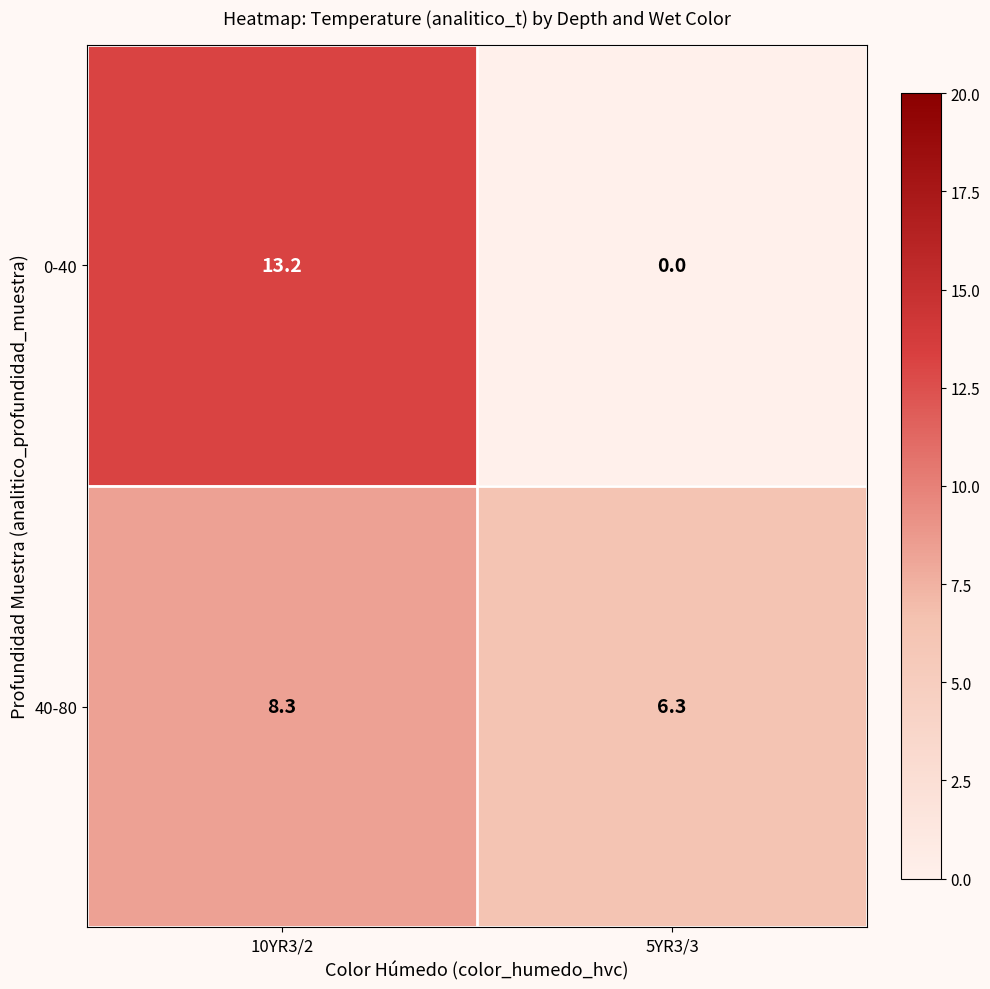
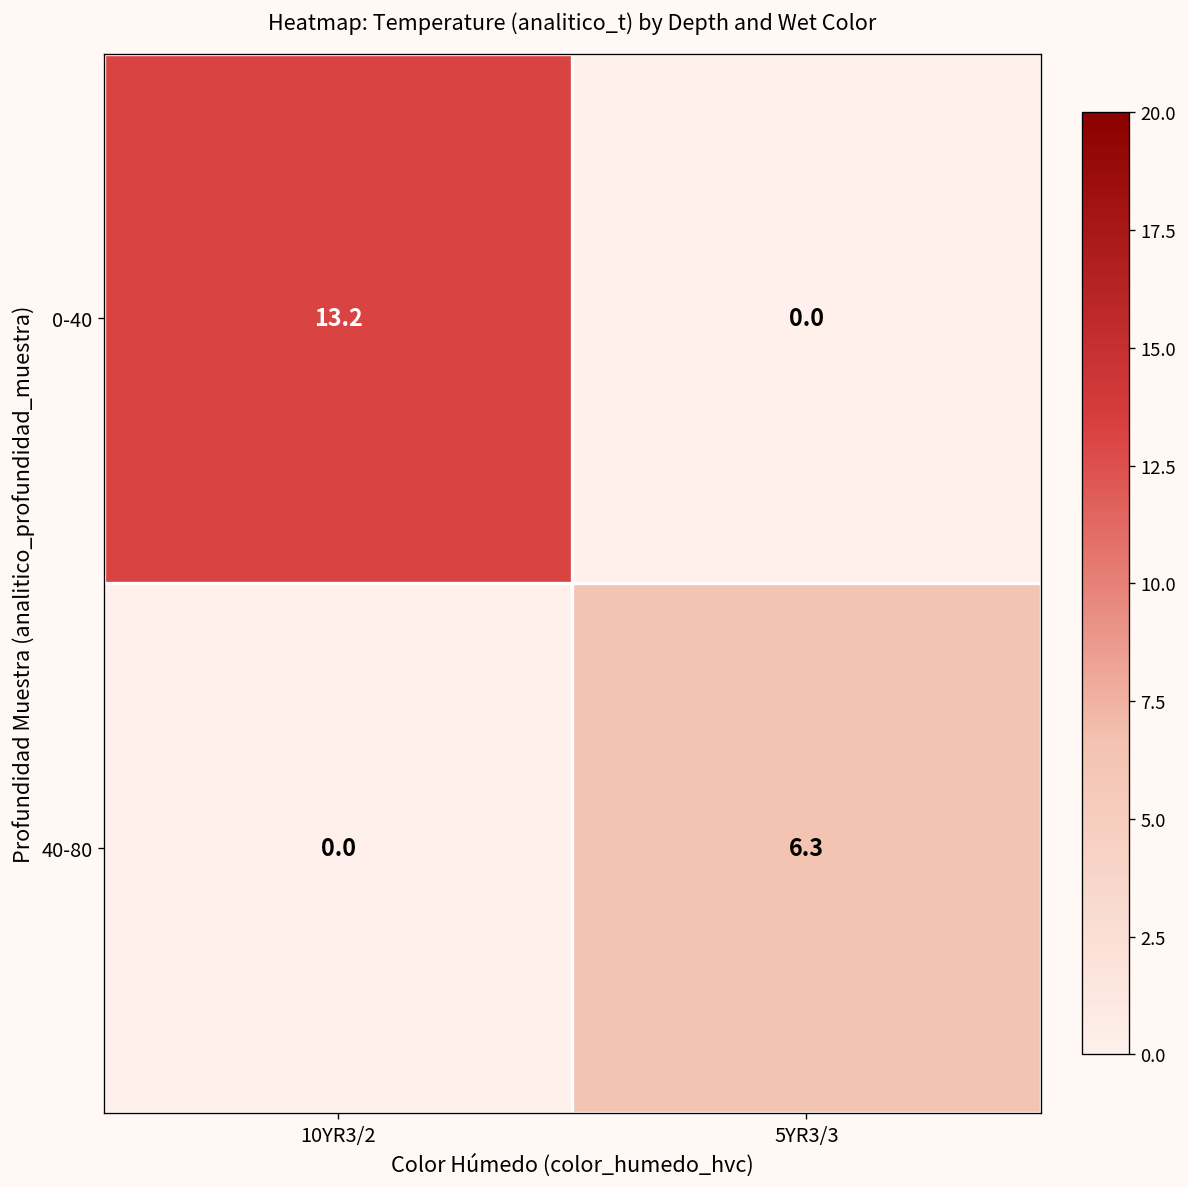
  {
    "0-40": {
      "10YR3/2": 13.2,
      "5YR3/3": 0.0
    },
    "40-80": {
-     "10YR3/2": 8.3,
+     "10YR3/2": 0.0,
      "5YR3/3": 6.3
    }
  }
